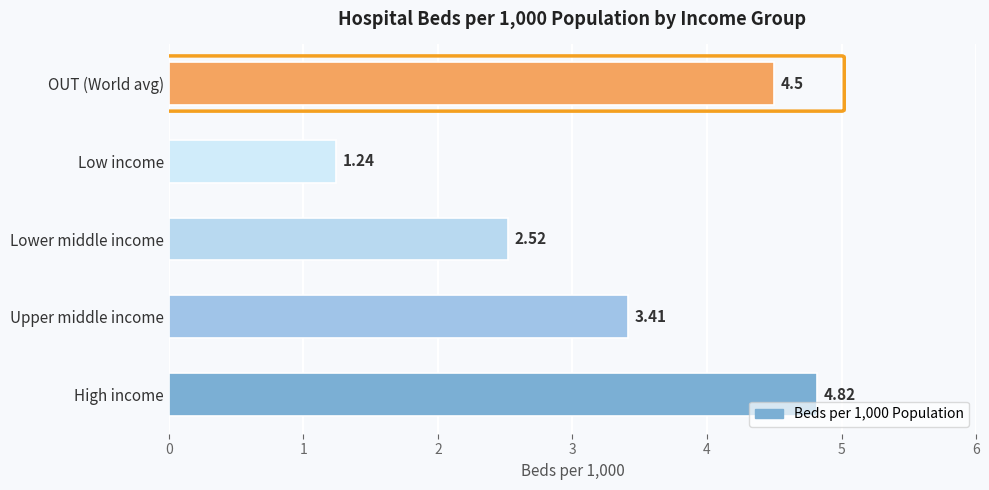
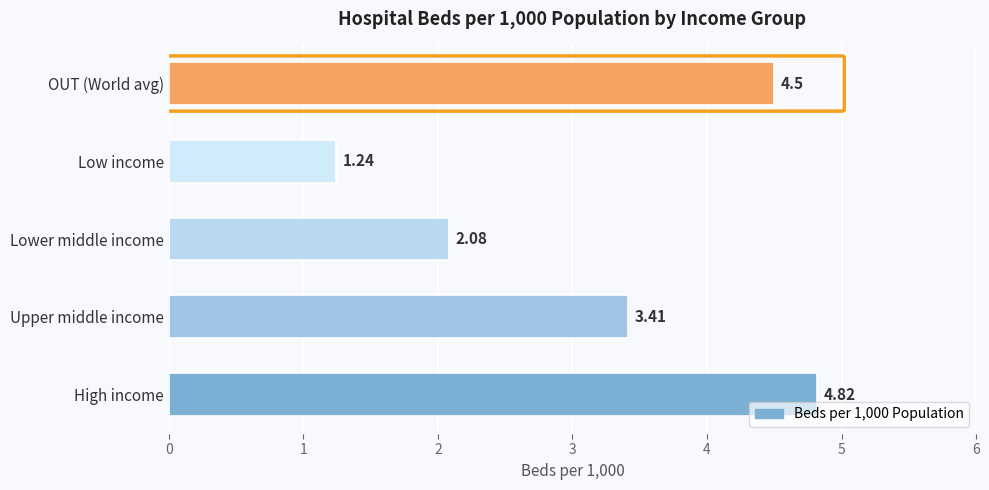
  {
    "OUT (World avg)": 4.5,
    "Low income": 1.24,
-   "Lower middle income": 2.52,
+   "Lower middle income": 2.08,
    "Upper middle income": 3.41
  }
